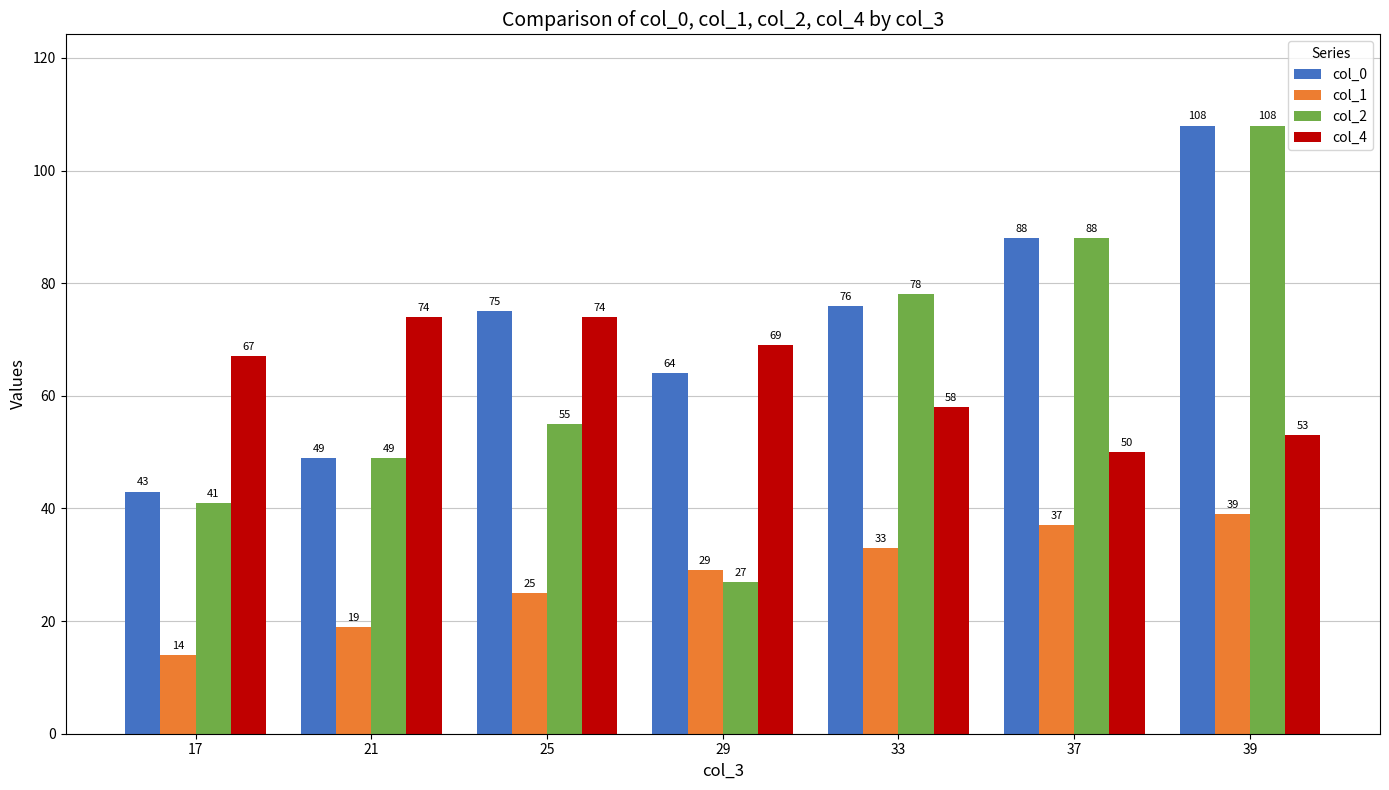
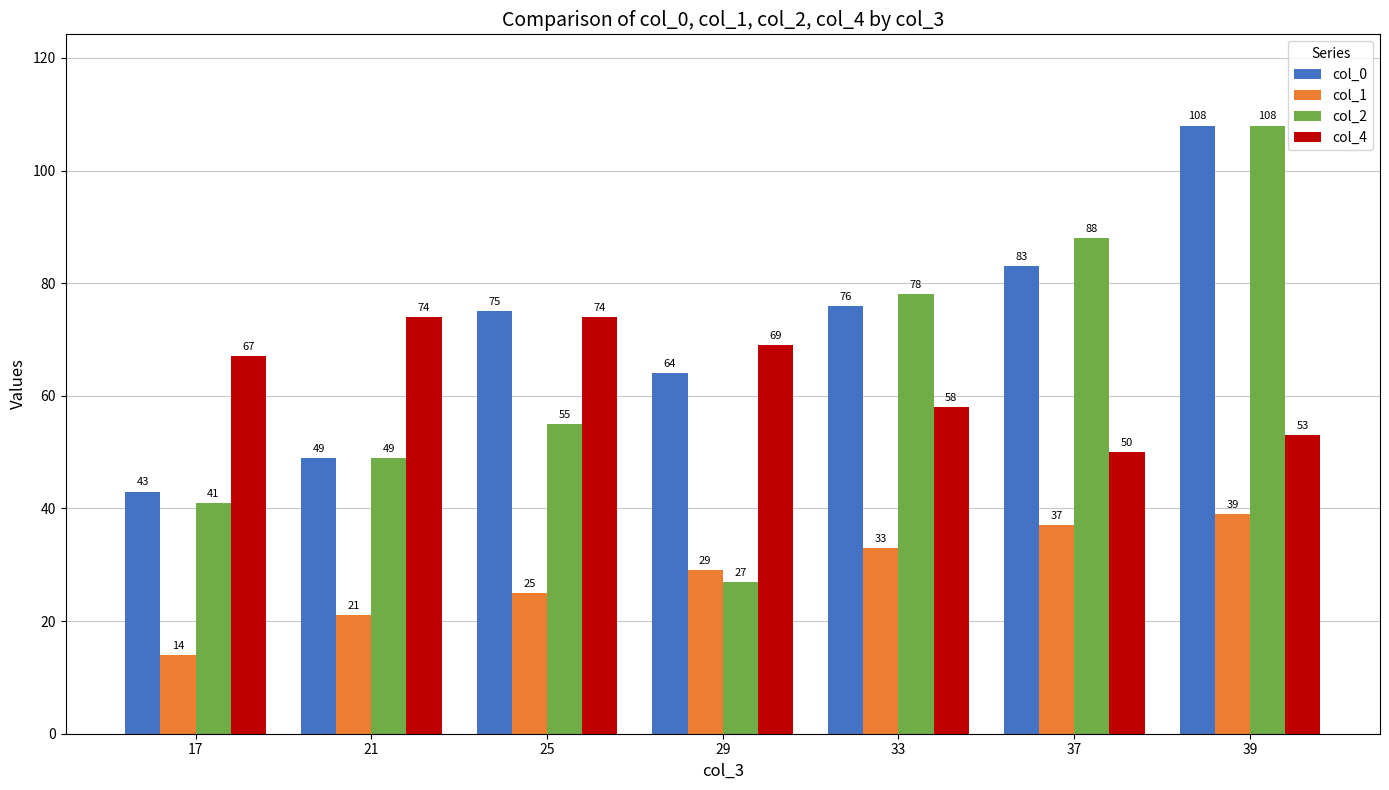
  {
    "col_0": {
      "17": 43,
      "21": 49,
      "25": 75,
      "29": 64,
      "33": 76,
-     "37": 88,
+     "37": 83,
      "39": 108
    },
    "col_1": {
      "17": 14,
-     "21": 19,
+     "21": 21,
      "25": 25,
      "29": 29,
      "33": 33,
      "37": 37,
      "39": 39
    },
    "col_2": {
      "17": 41,
      "21": 49,
      "25": 55,
      "29": 27,
      "33": 78,
      "37": 88,
      "39": 108
    },
    "col_4": {
      "17": 67,
      "21": 74,
      "25": 74,
      "29": 69,
      "33": 58,
      "37": 50,
      "39": 53
    }
  }
